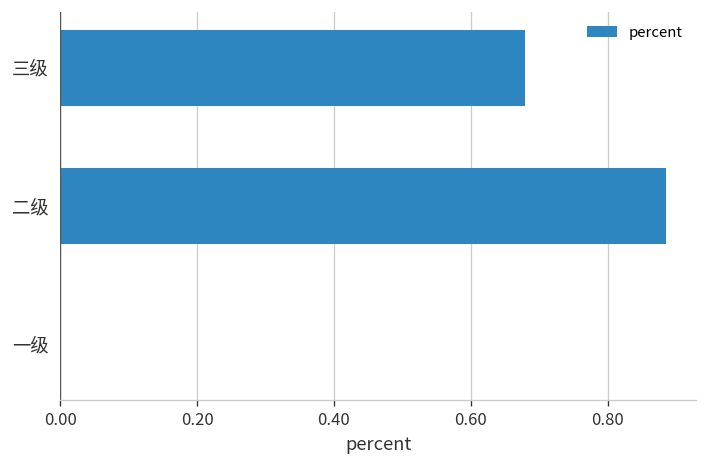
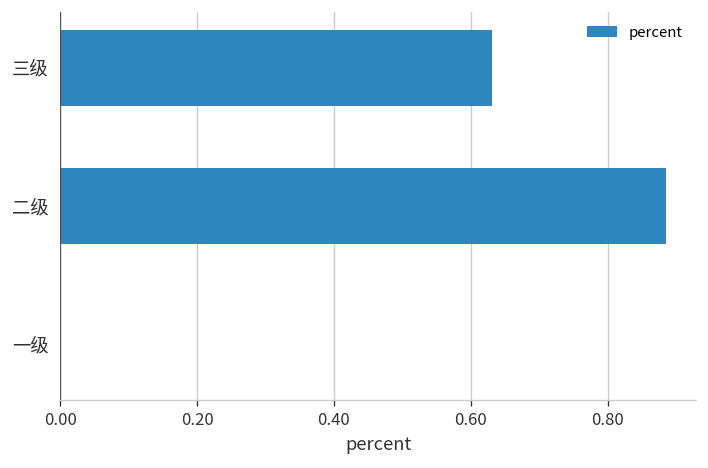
  {
-   "三级": 0.68,
+   "三级": 0.63,
    "二级": 0.88,
    "一级": 0.00
  }
